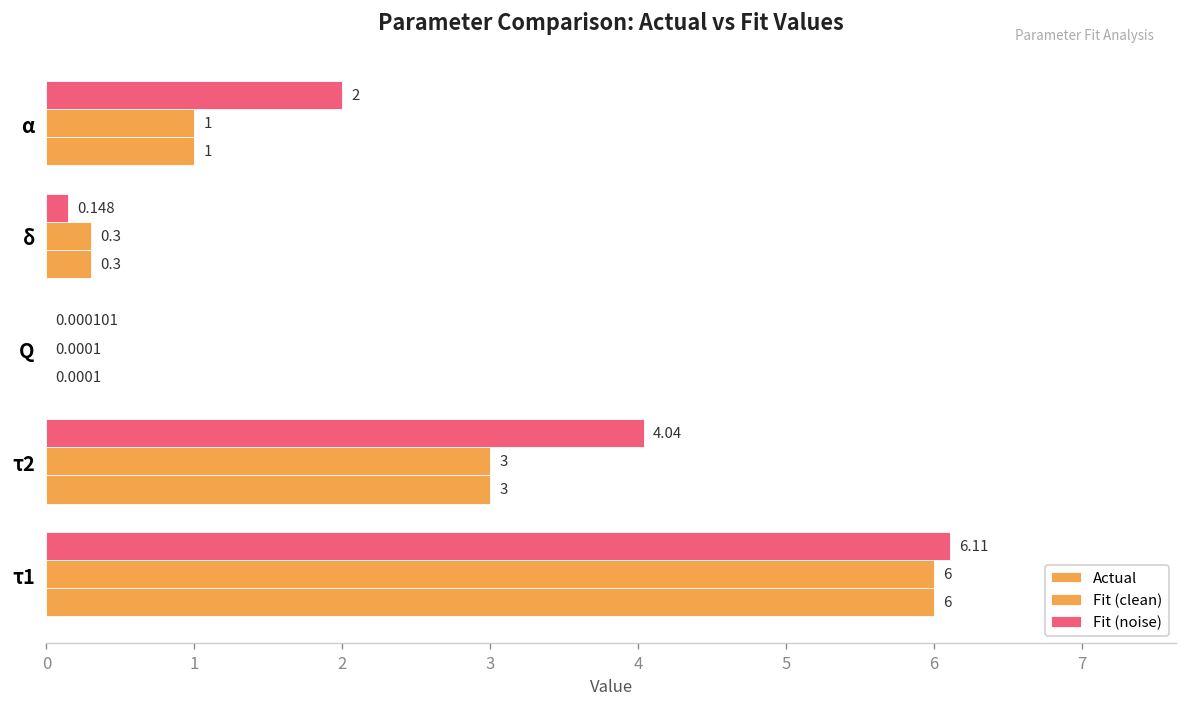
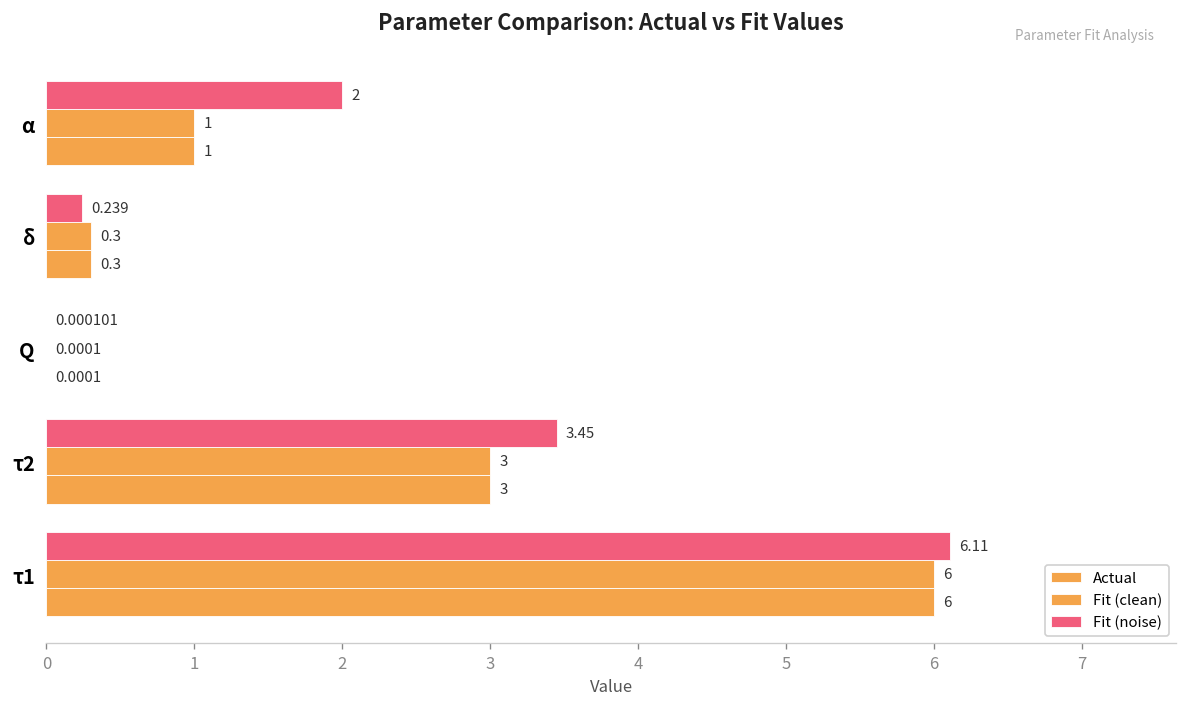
  {
    "Fit (noise)": {
      "α": 2,
-     "δ": 0.148,
+     "δ": 0.239,
      "Q": 0.000101,
-     "τ2": 4.04,
+     "τ2": 3.45,
      "τ1": 6.11
    }
  }
